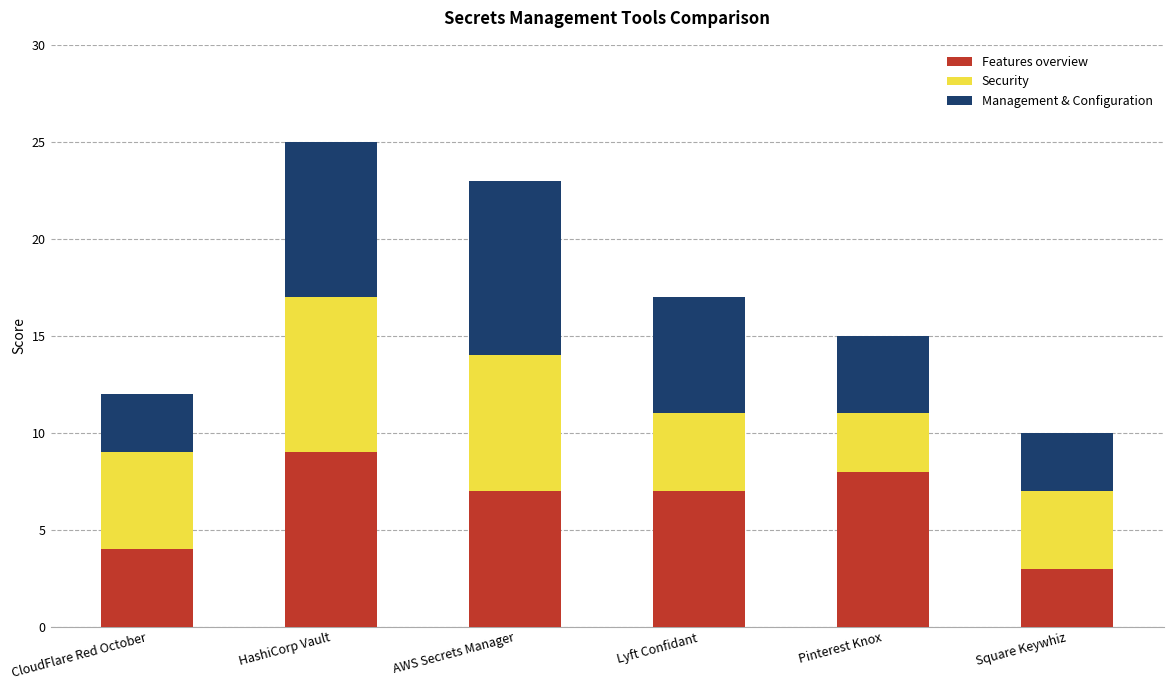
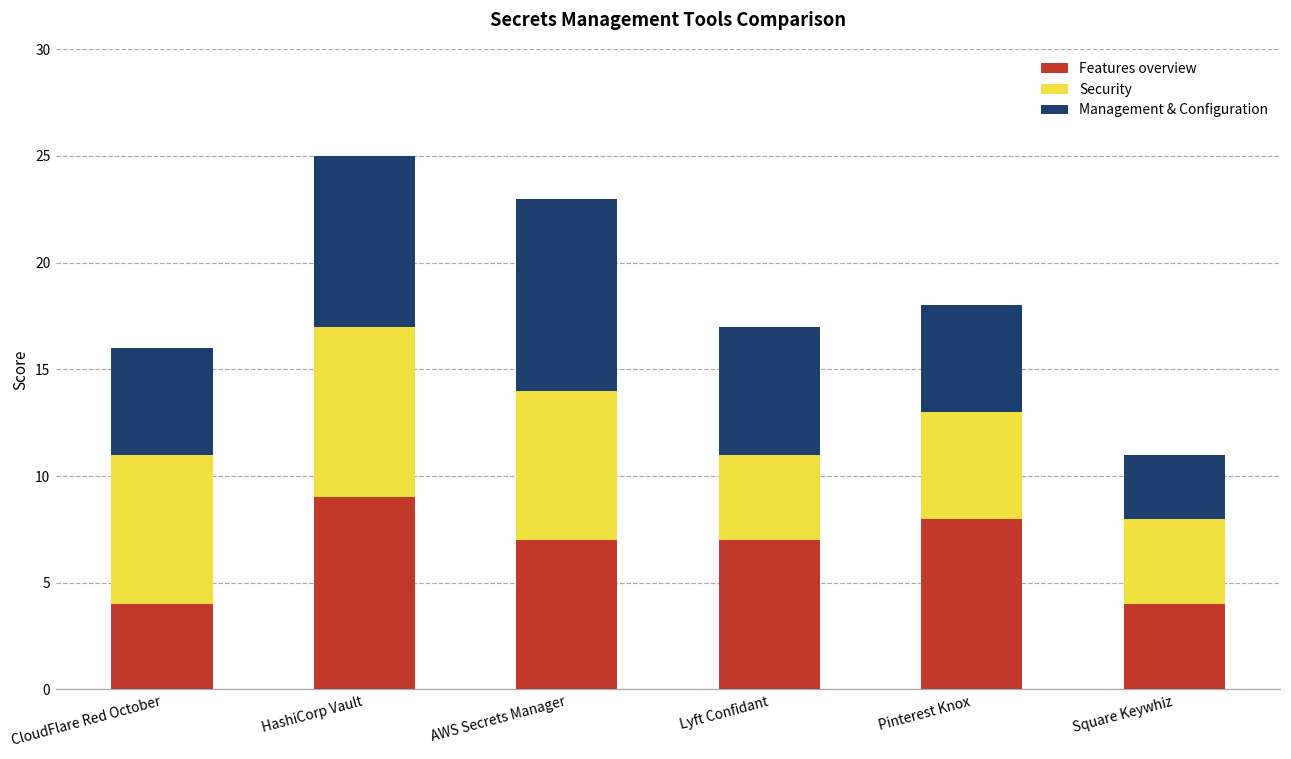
  {
    "Features overview": {
      "CloudFlare Red October": 4,
      "HashiCorp Vault": 9,
      "AWS Secrets Manager": 7,
      "Lyft Confidant": 7,
      "Pinterest Knox": 8,
-     "Square Keywhiz": 3
+     "Square Keywhiz": 4
    },
    "Security": {
-     "CloudFlare Red October": 5,
+     "CloudFlare Red October": 7,
      "HashiCorp Vault": 8,
      "AWS Secrets Manager": 7,
      "Lyft Confidant": 4,
-     "Pinterest Knox": 3,
+     "Pinterest Knox": 5,
      "Square Keywhiz": 4
    },
    "Management & Configuration": {
-     "CloudFlare Red October": 3,
+     "CloudFlare Red October": 5,
      "HashiCorp Vault": 8,
      "AWS Secrets Manager": 9,
      "Lyft Confidant": 6,
-     "Pinterest Knox": 4,
+     "Pinterest Knox": 5,
      "Square Keywhiz": 3
    }
  }
